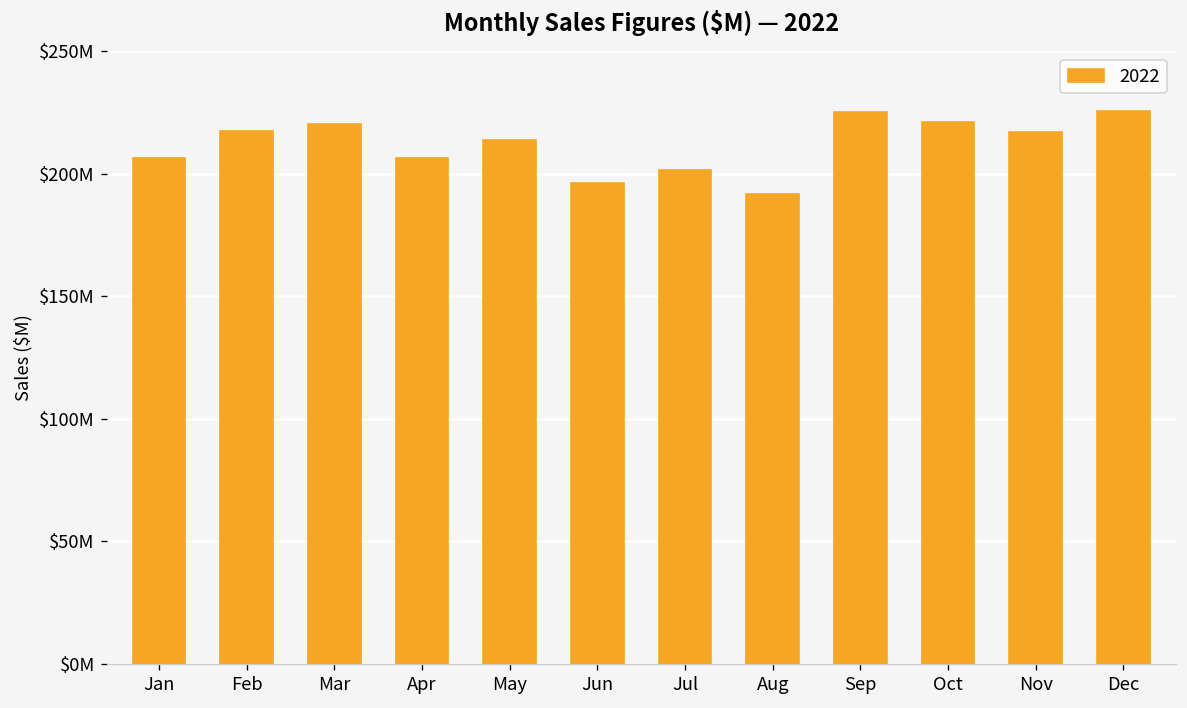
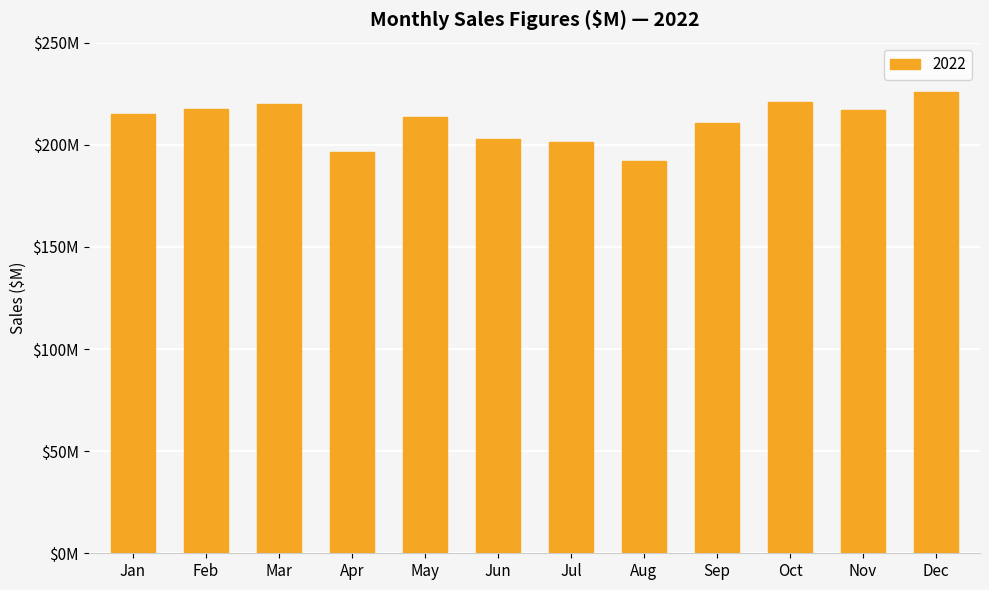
  {
-   "Jan": "$207000000",
+   "Jan": "$215000000",
    "Feb": "$218000000",
    "Mar": "$220000000",
-   "Apr": "$206000000",
+   "Apr": "$197000000",
    "May": "$214000000",
-   "Jun": "$196000000",
+   "Jun": "$203000000",
    "Jul": "$202000000",
    "Aug": "$192000000",
-   "Sep": "$225000000",
+   "Sep": "$211000000",
    "Oct": "$221000000",
    "Nov": "$217000000",
    "Dec": "$226000000"
  }
